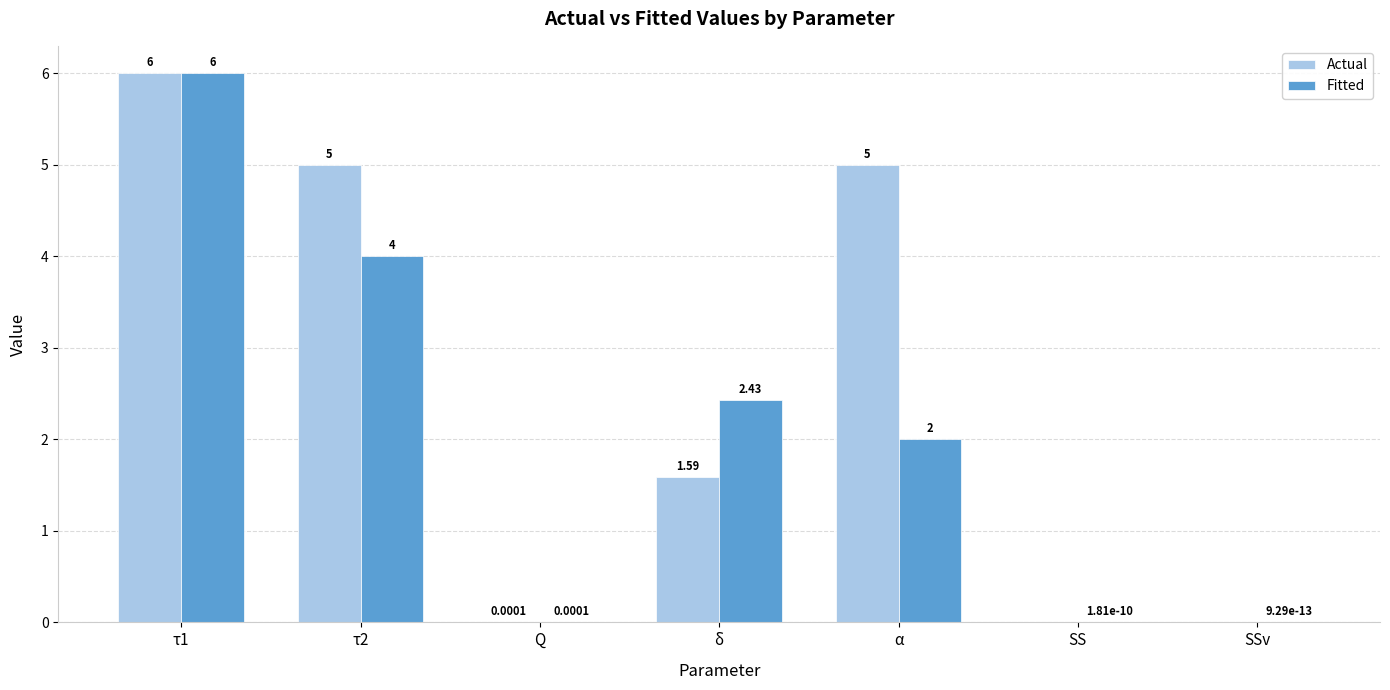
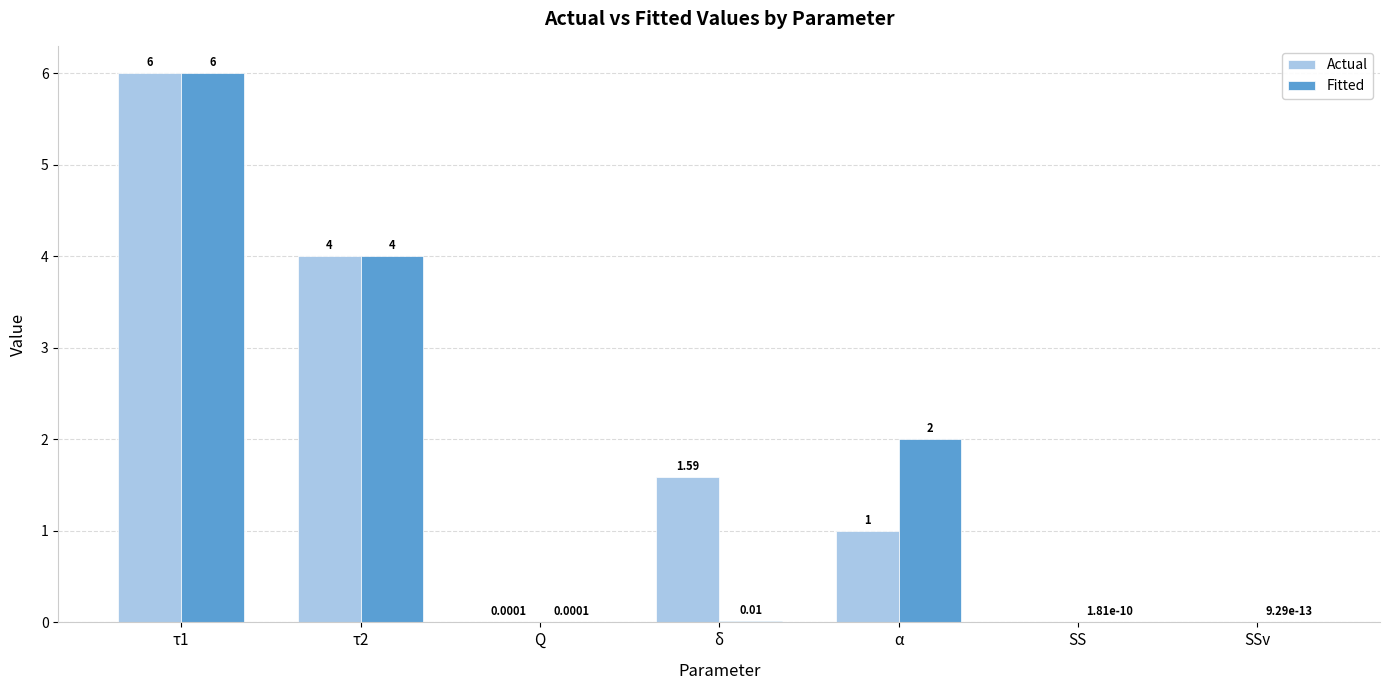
  {
    "Actual": {
      "τ1": "6",
-     "τ2": "5",
+     "τ2": "4",
      "Q": "0.0001",
      "δ": "1.59",
-     "α": "5"
+     "α": "1"
    },
    "Fitted": {
      "τ1": "6",
      "τ2": "4",
      "Q": "0.0001",
-     "δ": "2.43",
+     "δ": "0.01",
      "α": "2",
      "SS": "1.81e-10",
      "SSv": "9.29e-13"
    }
  }
